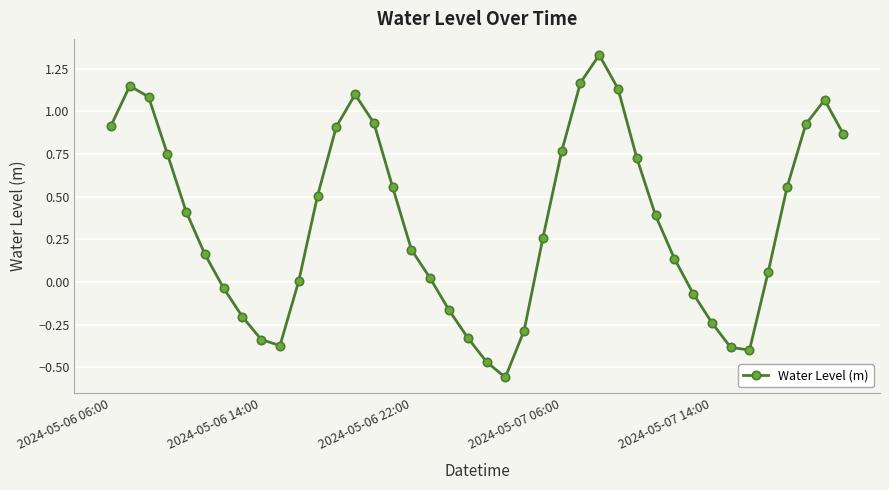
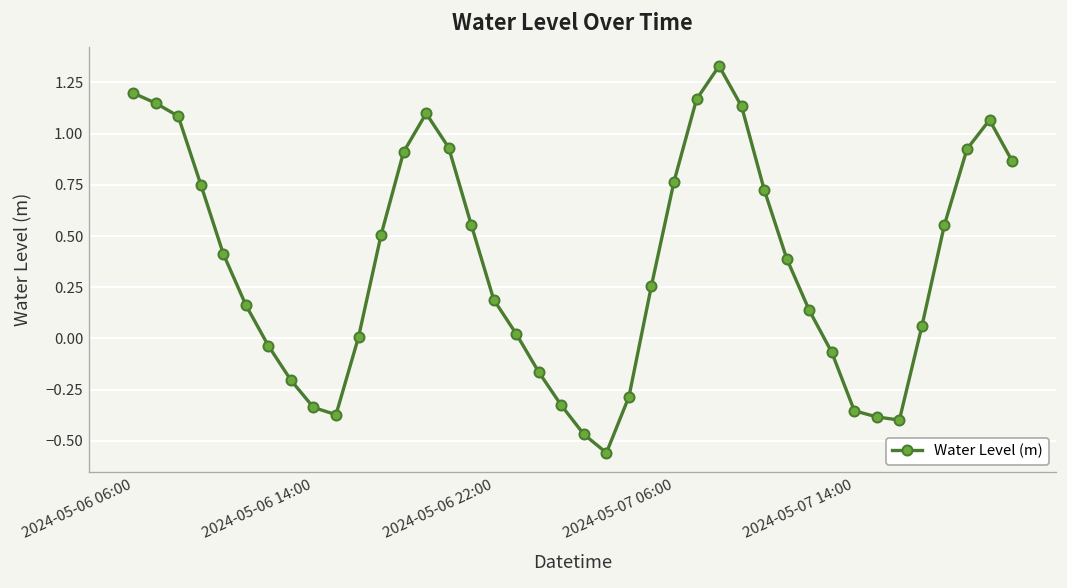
  {
-   "2024-05-06 06:00": 0.92,
+   "2024-05-06 06:00": 1.20,
    "2024-05-06 14:00": -0.34,
    "2024-05-06 22:00": 0.19,
    "2024-05-07 06:00": 0.77,
-   "2024-05-07 14:00": -0.24
+   "2024-05-07 14:00": -0.35
  }
